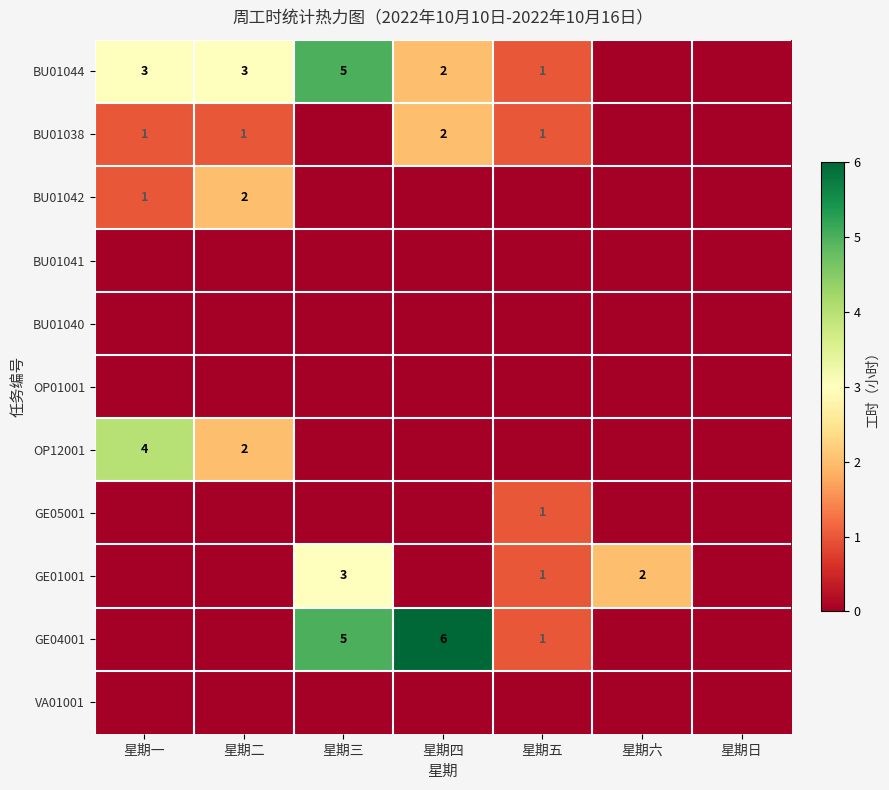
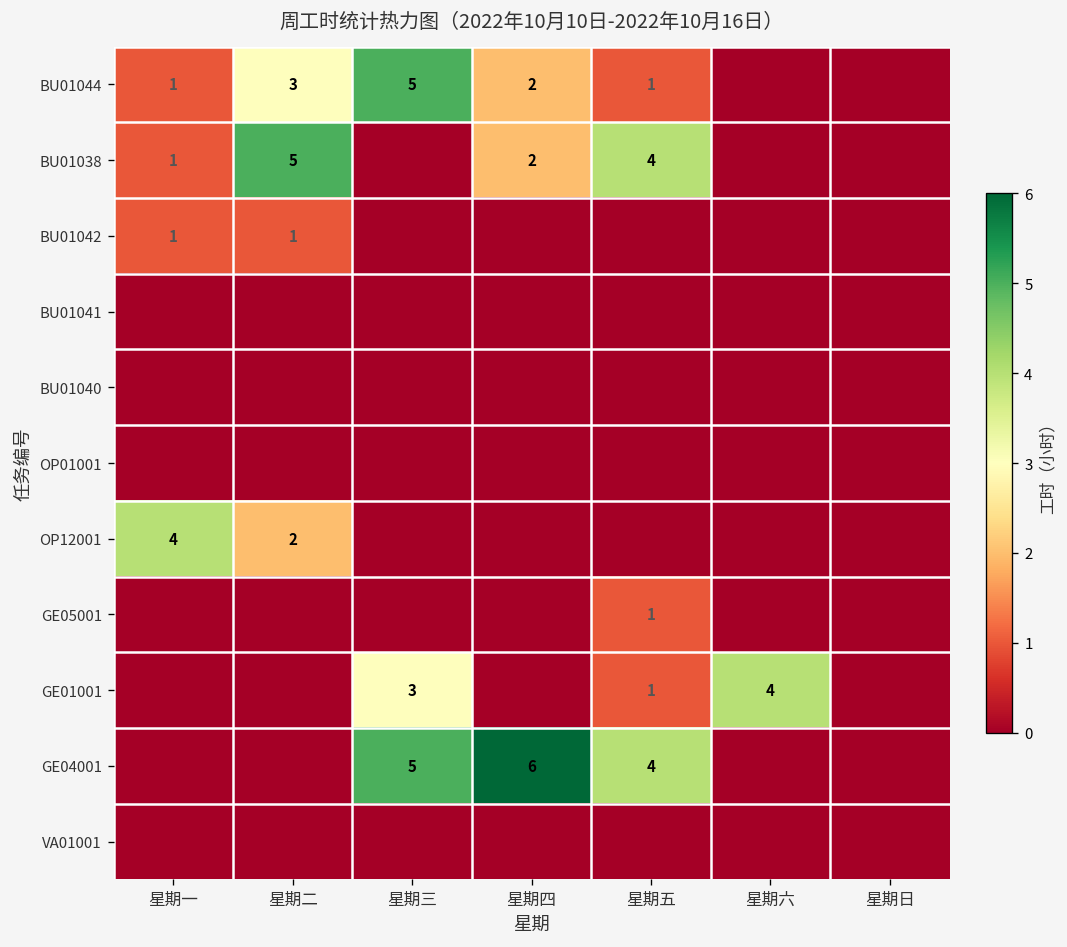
  {
    "BU01044": {
-     "星期一": 3,
+     "星期一": 1,
      "星期二": 3,
      "星期三": 5,
      "星期四": 2,
      "星期五": 1
    },
    "BU01038": {
      "星期一": 1,
-     "星期二": 1,
+     "星期二": 5,
      "星期四": 2,
-     "星期五": 1
+     "星期五": 4
    },
    "BU01042": {
      "星期一": 1,
-     "星期二": 2
+     "星期二": 1
    },
    "OP12001": {
      "星期一": 4,
      "星期二": 2
    },
    "GE05001": {
      "星期五": 1
    },
    "GE01001": {
      "星期三": 3,
      "星期五": 1,
-     "星期六": 2
+     "星期六": 4
    },
    "GE04001": {
      "星期三": 5,
      "星期四": 6,
-     "星期五": 1
+     "星期五": 4
    }
  }
